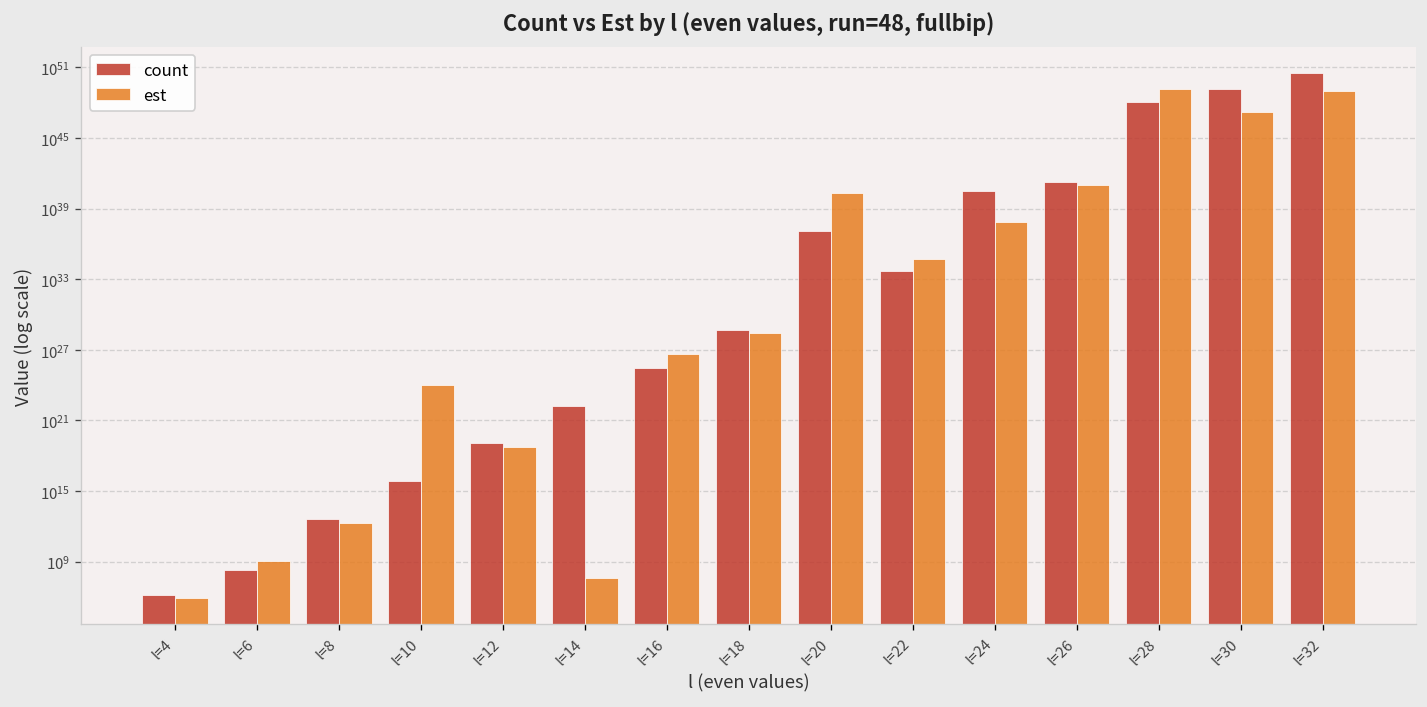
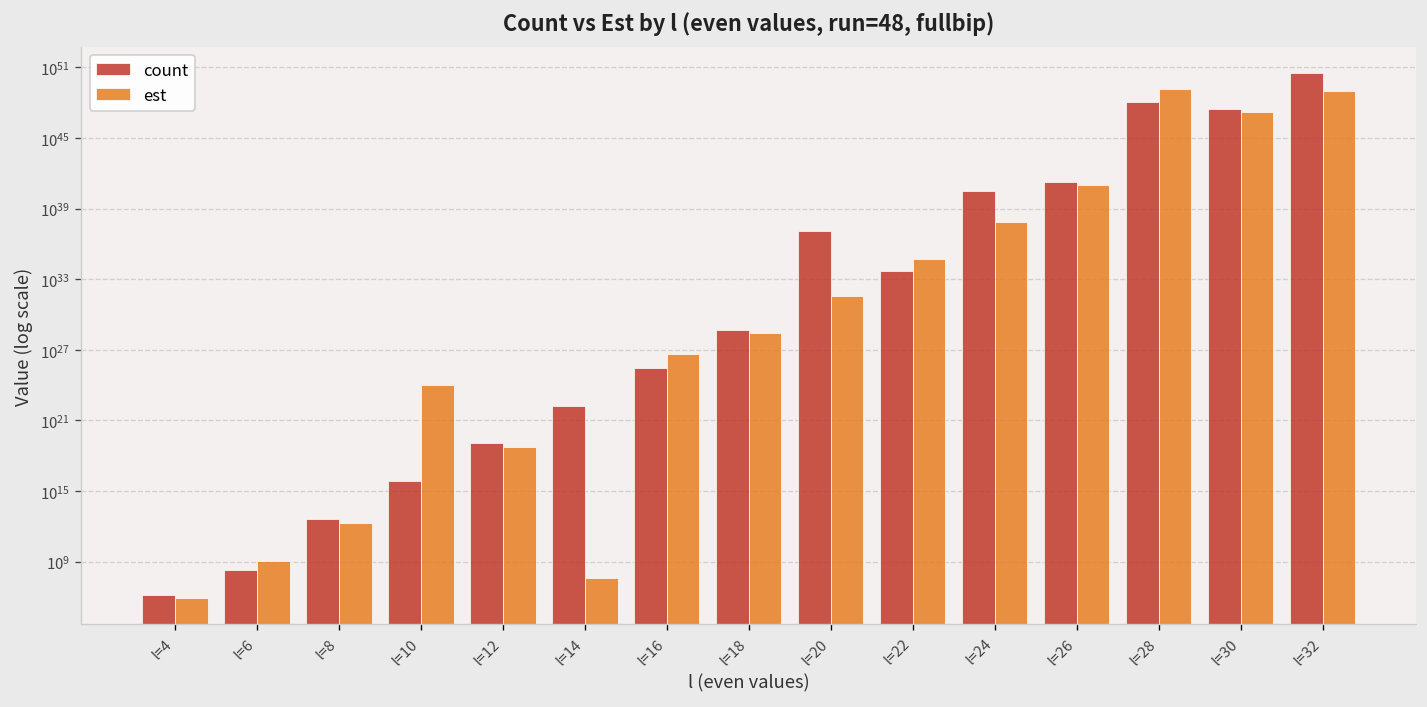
  {
    "count": {
      "l=4": 2000000,
      "l=6": 200000000,
      "l=8": 4000000000000,
      "l=10": 10000000000000000,
      "l=12": 10000000000000000000,
      "l=14": 20000000000000000000000,
      "l=16": 30000000000000000000000000,
      "l=18": 0,
      "l=20": 10000000000000000000000000000000000000,
      "l=22": 10000000000000000000000000000000000,
      "l=24": 30000000000000000000000000000000000000000,
      "l=26": 200000000000000000000000000000000000000000,
      "l=28": 1000000000000000000000000000000000000000000000000,
-     "l=30": 10000000000000000000000000000000000000000000000000,
+     "l=30": 300000000000000000000000000000000000000000000000,
      "l=32": 300000000000000000000000000000000000000000000000000
    },
    "est": {
      "l=4": 1000000,
      "l=6": 1000000000,
      "l=8": 2000000000000,
      "l=10": 1000000000000000000000000,
      "l=12": 10000000000000000000,
      "l=14": 40000000,
      "l=16": 0,
      "l=18": 20000000000000000000000000000,
-     "l=20": 20000000000000000000000000000000000000000,
+     "l=20": 40000000000000000000000000000000,
      "l=22": 100000000000000000000000000000000000,
      "l=24": 100000000000000000000000000000000000000,
      "l=26": 100000000000000000000000000000000000000000,
      "l=28": 20000000000000000000000000000000000000000000000000,
      "l=30": 200000000000000000000000000000000000000000000000,
      "l=32": 10000000000000000000000000000000000000000000000000
    }
  }
